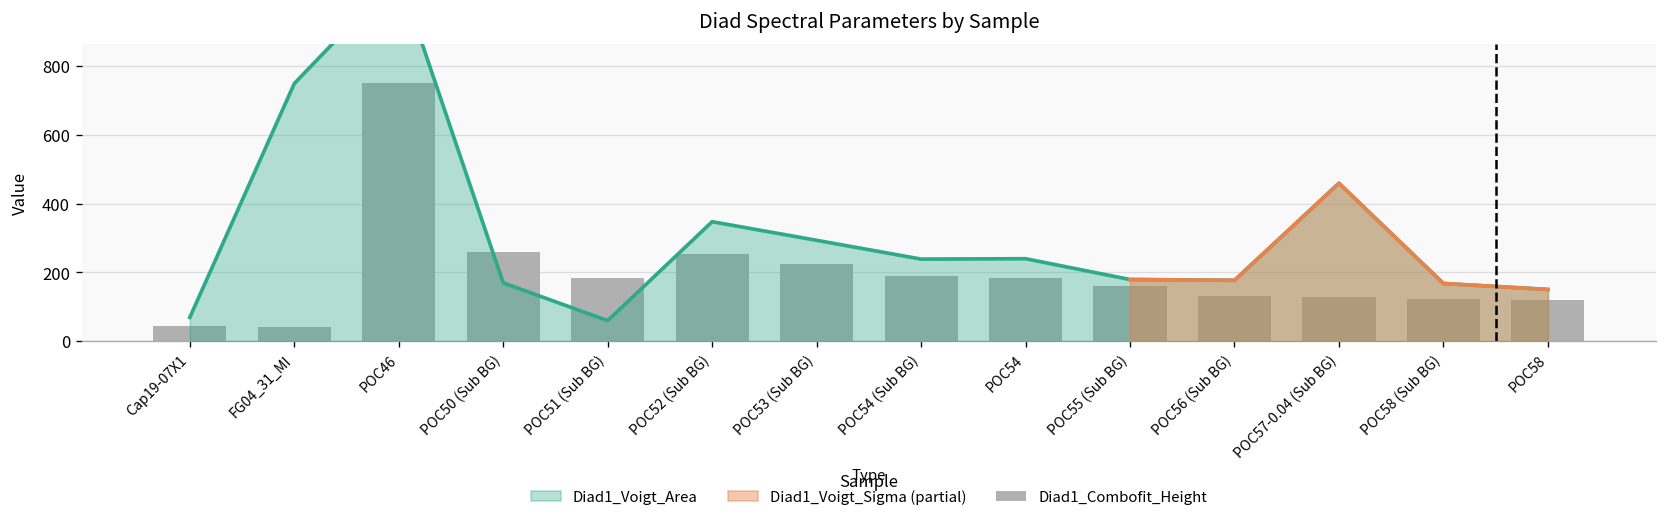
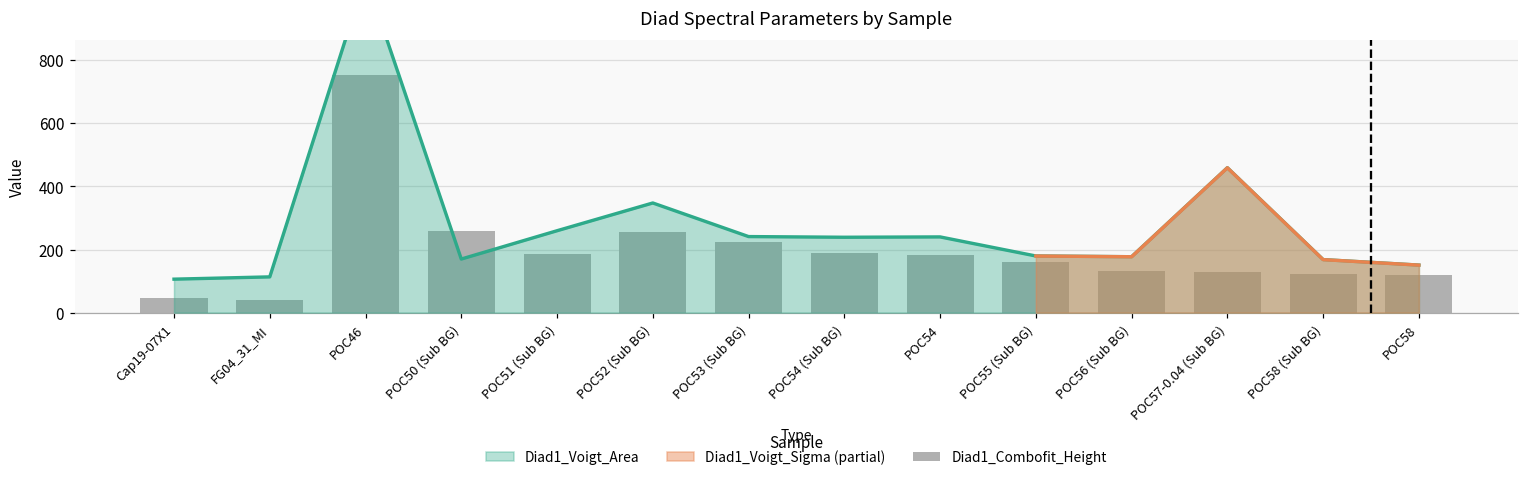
  {
    "Diad1_Voigt_Area": {
-     "Cap19-07X1": 70,
-     "FG04_31_MI": 750,
+     "Cap19-07X1": 110,
+     "FG04_31_MI": 110,
      "POC50 (Sub BG)": 170,
-     "POC51 (Sub BG)": 60,
+     "POC51 (Sub BG)": 260,
      "POC52 (Sub BG)": 350,
-     "POC53 (Sub BG)": 290,
+     "POC53 (Sub BG)": 240,
      "POC54 (Sub BG)": 240,
      "POC54": 240
    },
    "Diad1_Combofit_Height": {
      "Cap19-07X1": 50,
      "FG04_31_MI": 40,
      "POC46": 750,
      "POC50 (Sub BG)": 260,
      "POC51 (Sub BG)": 190,
      "POC52 (Sub BG)": 250,
      "POC53 (Sub BG)": 220,
      "POC54 (Sub BG)": 190,
      "POC54": 180,
      "POC55 (Sub BG)": 160,
      "POC56 (Sub BG)": 130,
      "POC57-0.04 (Sub BG)": 130,
      "POC58 (Sub BG)": 120,
      "POC58": 120
    }
  }
